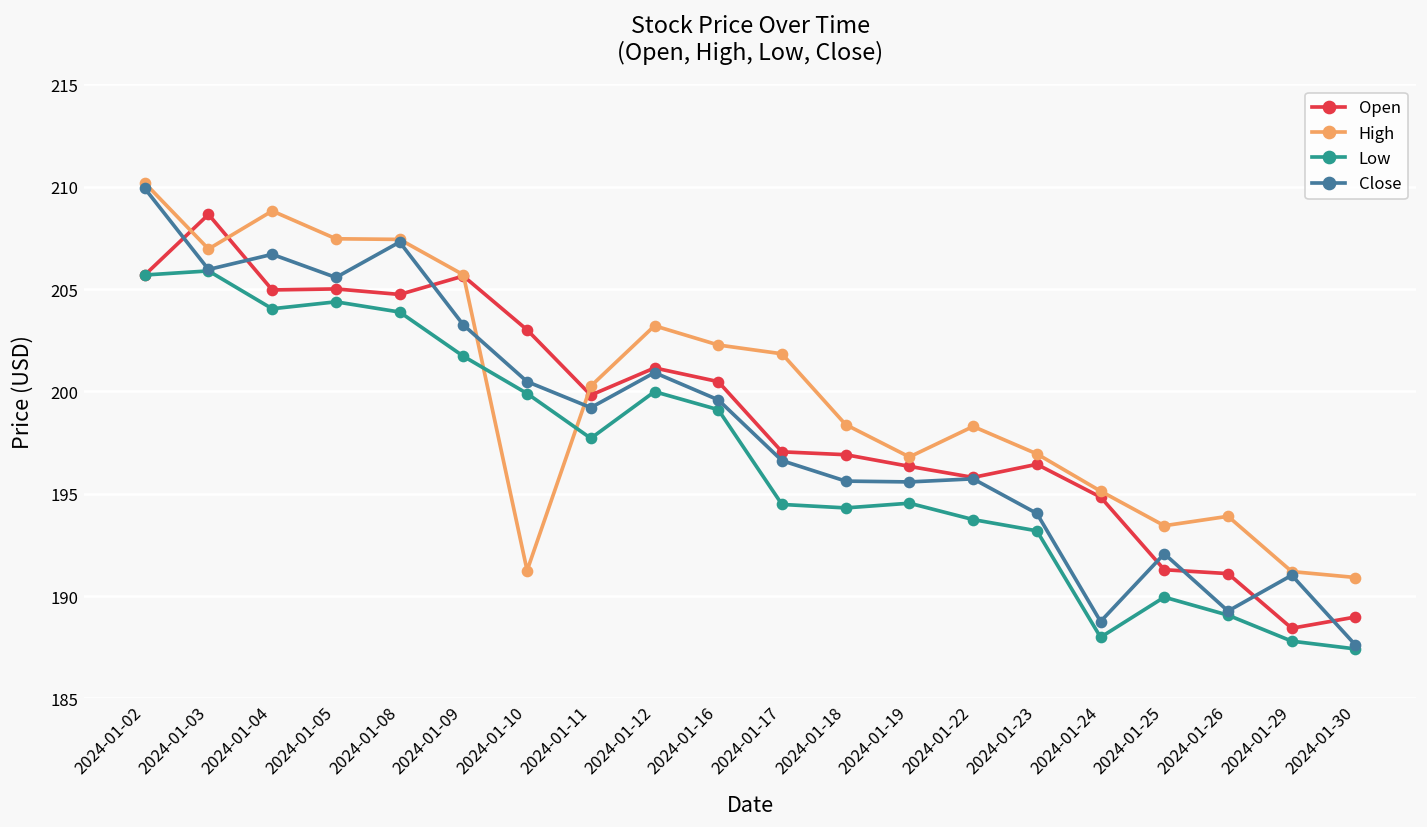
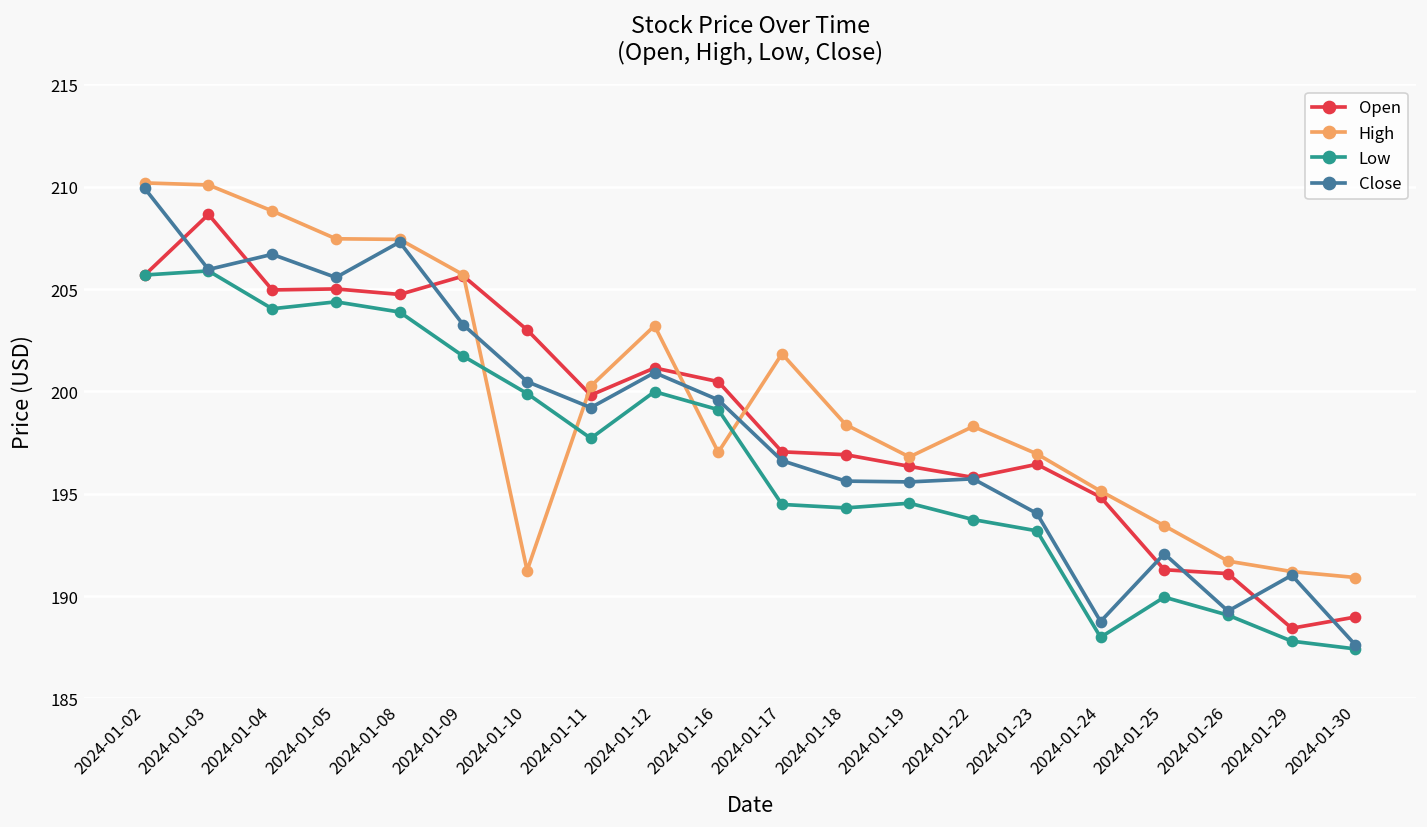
  {
    "Open": {
      "2024-01-03": 208.7,
      "2024-01-04": 205.0,
      "2024-01-05": 205.0,
      "2024-01-08": 204.7,
      "2024-01-10": 203.0,
      "2024-01-11": 199.8,
      "2024-01-12": 201.2,
      "2024-01-16": 200.5,
      "2024-01-17": 197.1,
      "2024-01-18": 196.9,
      "2024-01-19": 196.3,
      "2024-01-23": 196.4,
      "2024-01-24": 194.8,
      "2024-01-25": 191.3,
      "2024-01-26": 191.1,
      "2024-01-29": 188.4,
      "2024-01-30": 189.0
    },
    "High": {
      "2024-01-02": 210.2,
-     "2024-01-03": 207.0,
+     "2024-01-03": 210.1,
      "2024-01-04": 208.8,
      "2024-01-05": 207.5,
      "2024-01-10": 191.3,
      "2024-01-11": 200.3,
      "2024-01-12": 203.2,
-     "2024-01-16": 202.3,
+     "2024-01-16": 197.0,
      "2024-01-17": 201.8,
      "2024-01-18": 198.4,
      "2024-01-19": 196.8,
      "2024-01-22": 198.3,
      "2024-01-23": 197.0,
      "2024-01-24": 195.1,
      "2024-01-25": 193.4,
-     "2024-01-26": 193.9,
+     "2024-01-26": 191.7,
      "2024-01-29": 191.2,
      "2024-01-30": 190.9
    }
  }
